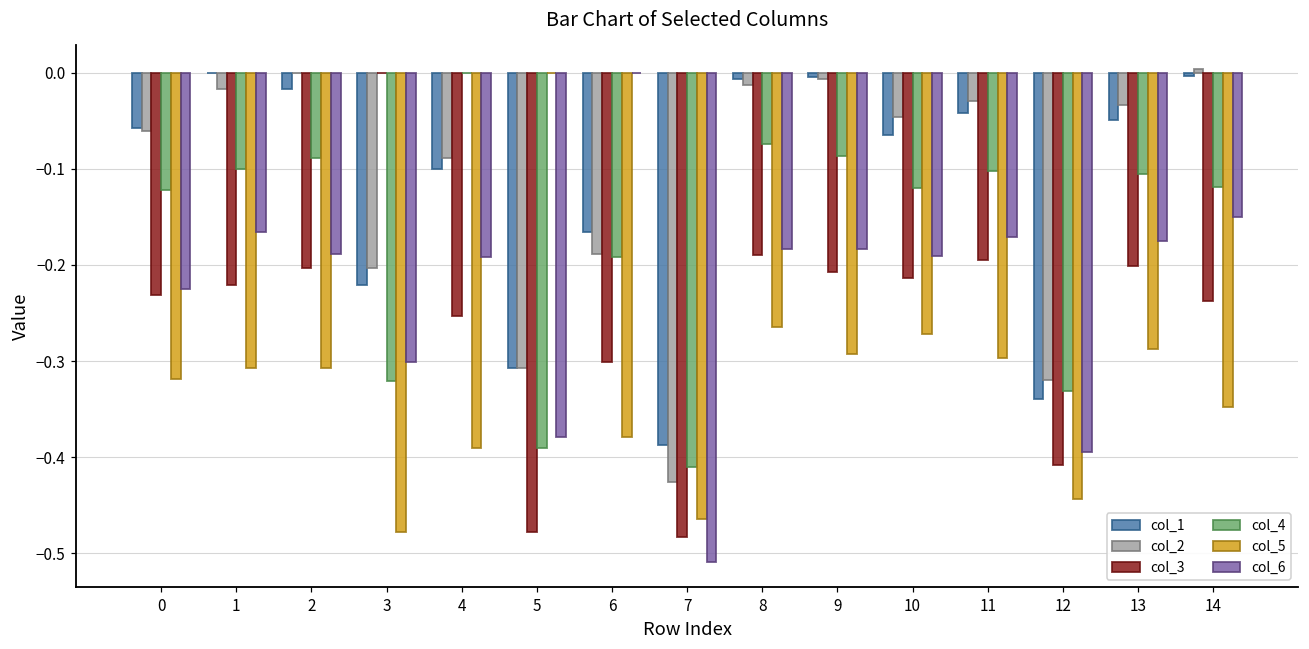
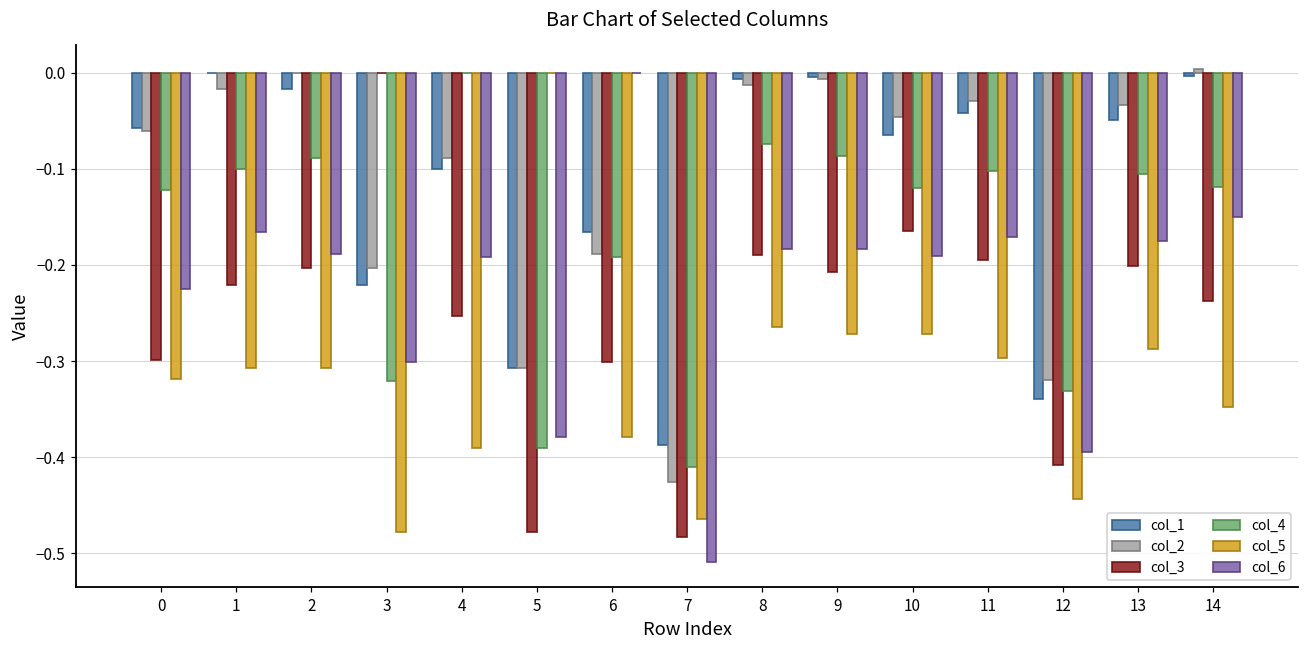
  {
    "col_2": {
      "0": -0.06,
      "1": -0.02,
      "2": 0.00,
      "3": -0.20,
      "4": -0.09,
      "5": -0.31,
      "6": -0.19,
      "7": -0.43,
      "8": -0.01,
      "9": -0.01,
      "10": -0.05,
      "11": -0.03,
      "12": -0.32,
      "13": -0.03,
      "14": 0.00
    },
    "col_3": {
-     "0": -0.23,
+     "0": -0.30,
      "1": -0.22,
      "2": -0.20,
      "3": 0.00,
      "4": -0.25,
      "5": -0.48,
      "6": -0.30,
      "7": -0.48,
      "8": -0.19,
      "9": -0.21,
-     "10": -0.21,
+     "10": -0.16,
      "11": -0.19,
      "12": -0.41,
      "13": -0.20,
      "14": -0.24
    },
    "col_4": {
      "0": -0.12,
      "1": -0.10,
      "2": -0.09,
      "3": -0.32,
      "4": 0.00,
      "5": -0.39,
      "6": -0.19,
      "7": -0.41,
      "8": -0.07,
      "9": -0.09,
      "10": -0.12,
      "11": -0.10,
      "12": -0.33,
      "13": -0.11,
      "14": -0.12
    },
    "col_5": {
      "0": -0.32,
      "1": -0.31,
      "2": -0.31,
      "3": -0.48,
      "4": -0.39,
      "5": 0.00,
      "6": -0.38,
      "7": -0.46,
      "8": -0.27,
-     "9": -0.29,
+     "9": -0.27,
      "10": -0.27,
      "11": -0.30,
      "12": -0.44,
      "13": -0.29,
      "14": -0.35
    }
  }
